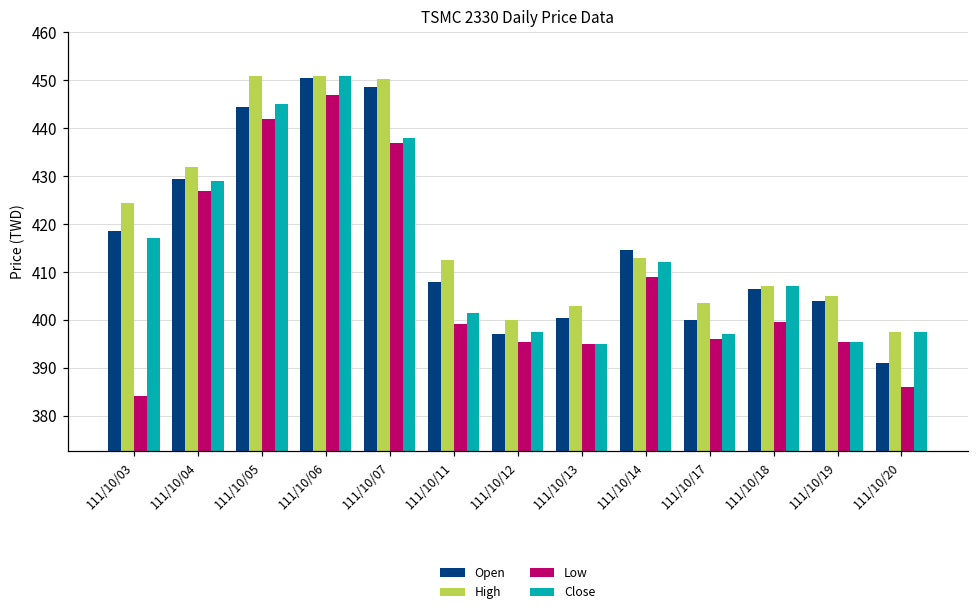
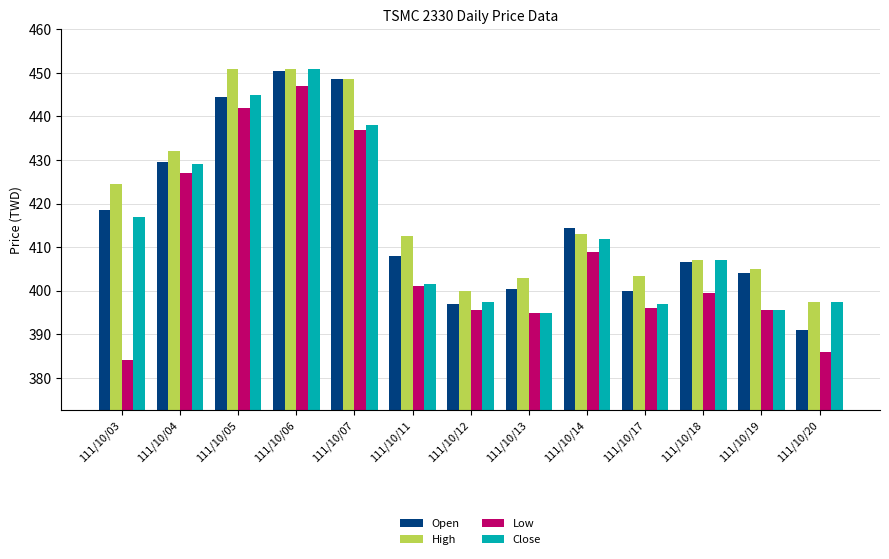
  {
    "Open": {
      "111/10/03": 419,
      "111/10/04": 430,
      "111/10/05": 445,
      "111/10/06": 451,
      "111/10/07": 449,
      "111/10/11": 408,
      "111/10/12": 397,
      "111/10/13": 401,
      "111/10/14": 415,
      "111/10/17": 400,
      "111/10/18": 407,
      "111/10/19": 404,
      "111/10/20": 391
    },
    "High": {
      "111/10/03": 425,
      "111/10/04": 432,
      "111/10/05": 451,
      "111/10/06": 451,
-     "111/10/07": 450,
+     "111/10/07": 449,
      "111/10/11": 413,
      "111/10/12": 400,
      "111/10/13": 403,
      "111/10/14": 413,
      "111/10/17": 404,
      "111/10/18": 407,
      "111/10/19": 405,
      "111/10/20": 398
    },
    "Low": {
      "111/10/03": 384,
      "111/10/04": 427,
      "111/10/05": 442,
      "111/10/06": 447,
      "111/10/07": 437,
-     "111/10/11": 399,
+     "111/10/11": 401,
      "111/10/12": 396,
      "111/10/13": 395,
      "111/10/14": 409,
      "111/10/17": 396,
      "111/10/18": 400,
      "111/10/19": 396,
      "111/10/20": 386
    },
    "Close": {
      "111/10/03": 417,
      "111/10/04": 429,
      "111/10/05": 445,
      "111/10/06": 451,
      "111/10/07": 438,
      "111/10/11": 402,
      "111/10/12": 398,
      "111/10/13": 395,
      "111/10/14": 412,
      "111/10/17": 397,
      "111/10/18": 407,
      "111/10/19": 396,
      "111/10/20": 398
    }
  }
